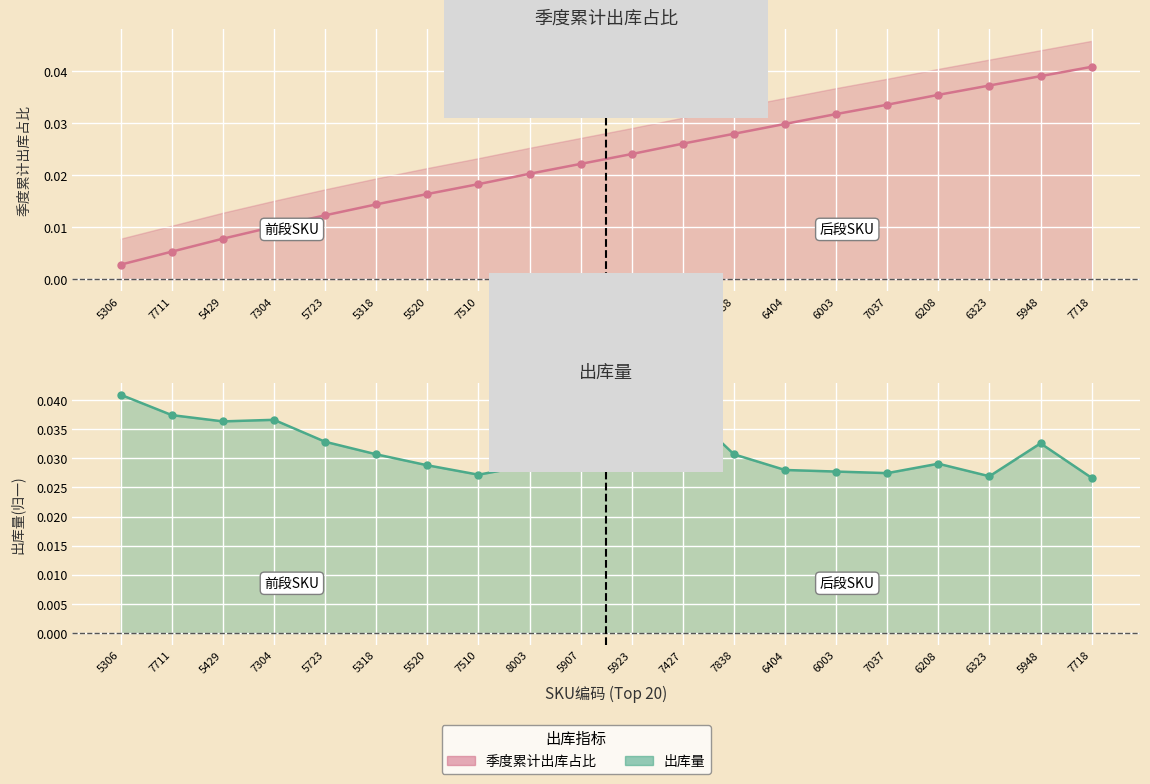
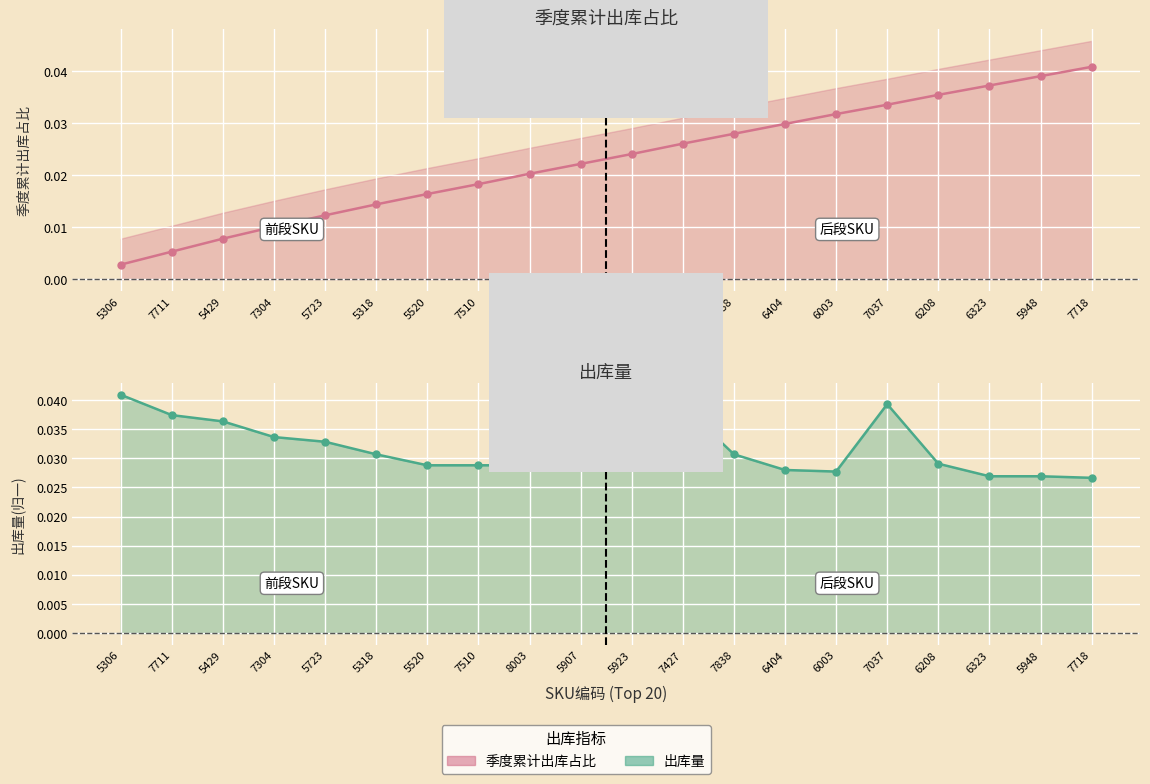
  {
    "出库量": {
      "5306": 0.041,
      "7711": 0.037,
      "5429": 0.036,
-     "7304": 0.037,
+     "7304": 0.034,
      "5723": 0.033,
      "5318": 0.031,
      "5520": 0.029,
-     "7510": 0.027,
+     "7510": 0.029,
      "8003": 0.029,
      "5907": 0.032,
      "5923": 0.032,
      "7427": 0.039,
      "7838": 0.031,
      "6404": 0.028,
      "6003": 0.028,
-     "7037": 0.027,
+     "7037": 0.039,
      "6208": 0.029,
      "6323": 0.027,
-     "5948": 0.033,
+     "5948": 0.027,
      "7718": 0.027
    }
  }
